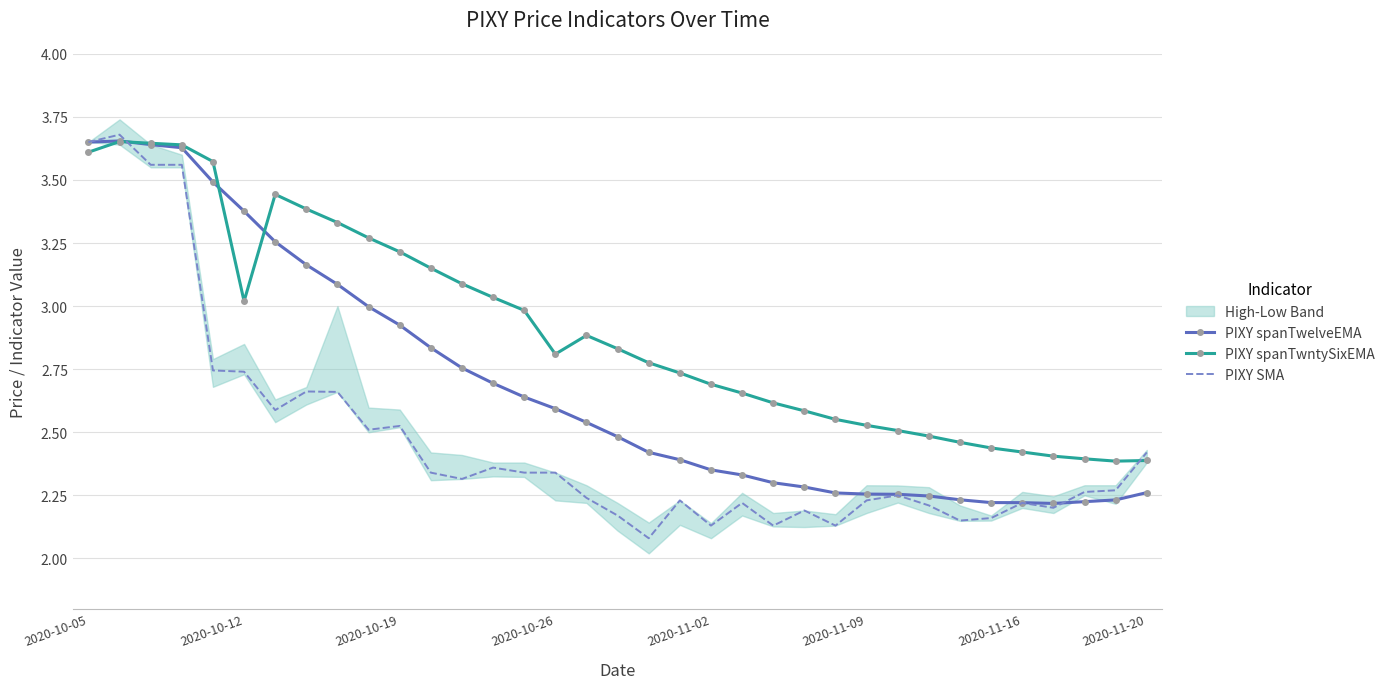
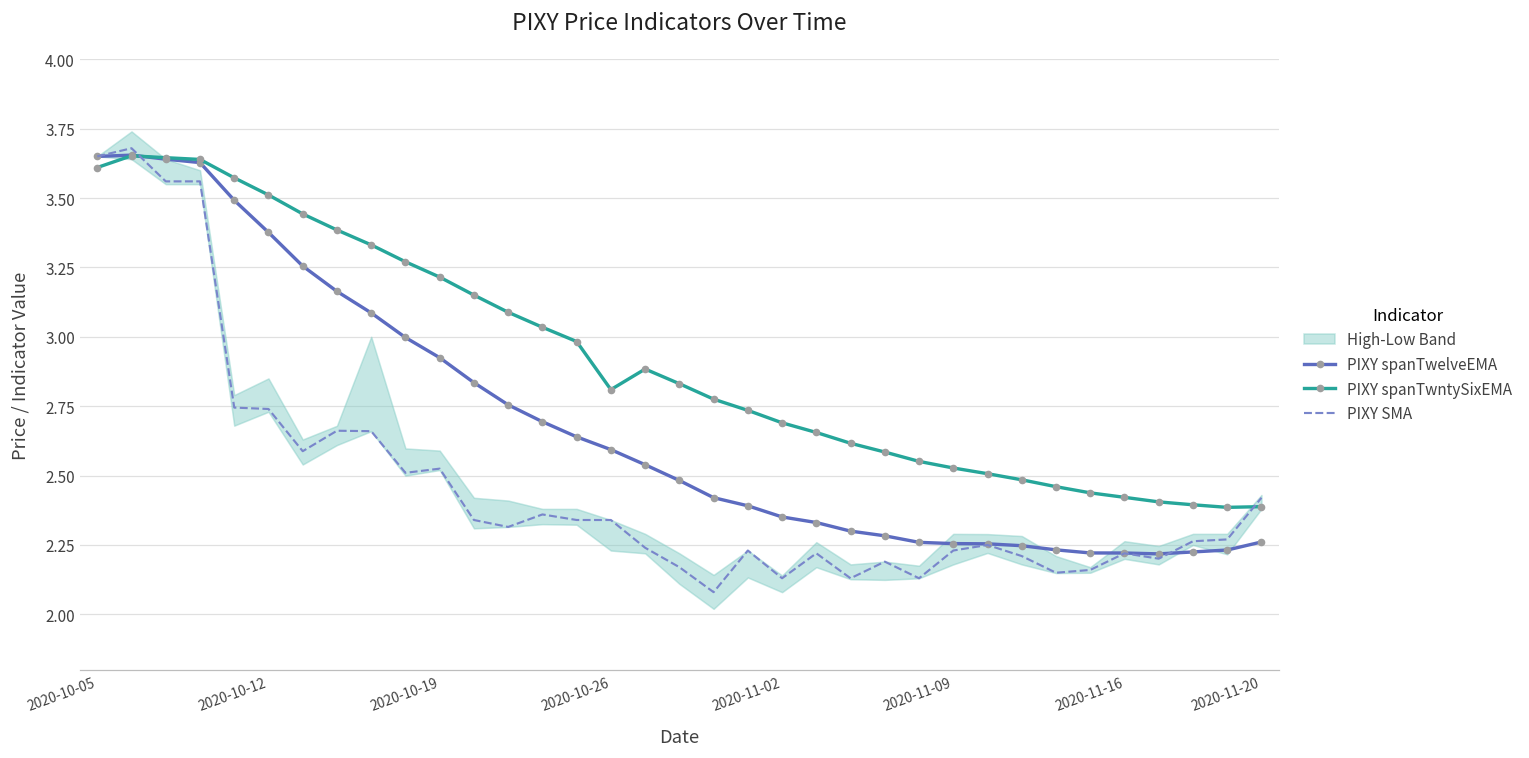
  {
    "PIXY spanTwntySixEMA": {
      "2020-10-05": 3.61,
-     "2020-10-12": 3.02,
+     "2020-10-12": 3.51,
      "2020-10-19": 3.22,
      "2020-10-26": 2.81,
      "2020-11-02": 2.69,
      "2020-11-09": 2.53,
      "2020-11-16": 2.42,
      "2020-11-20": 2.39
    }
  }
